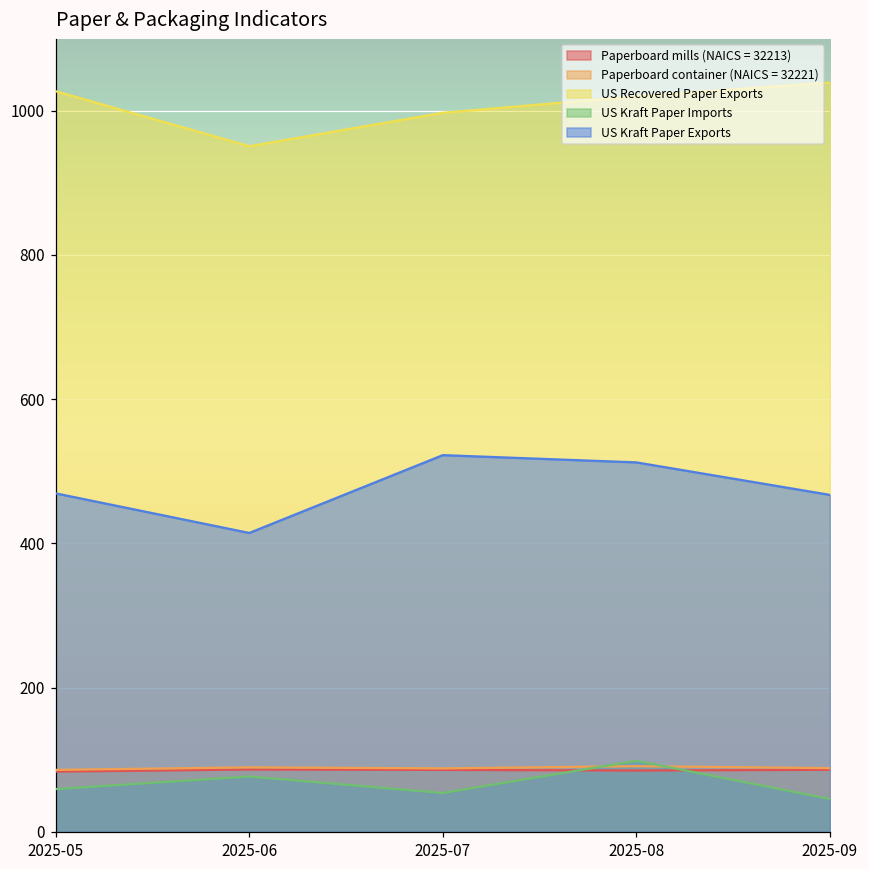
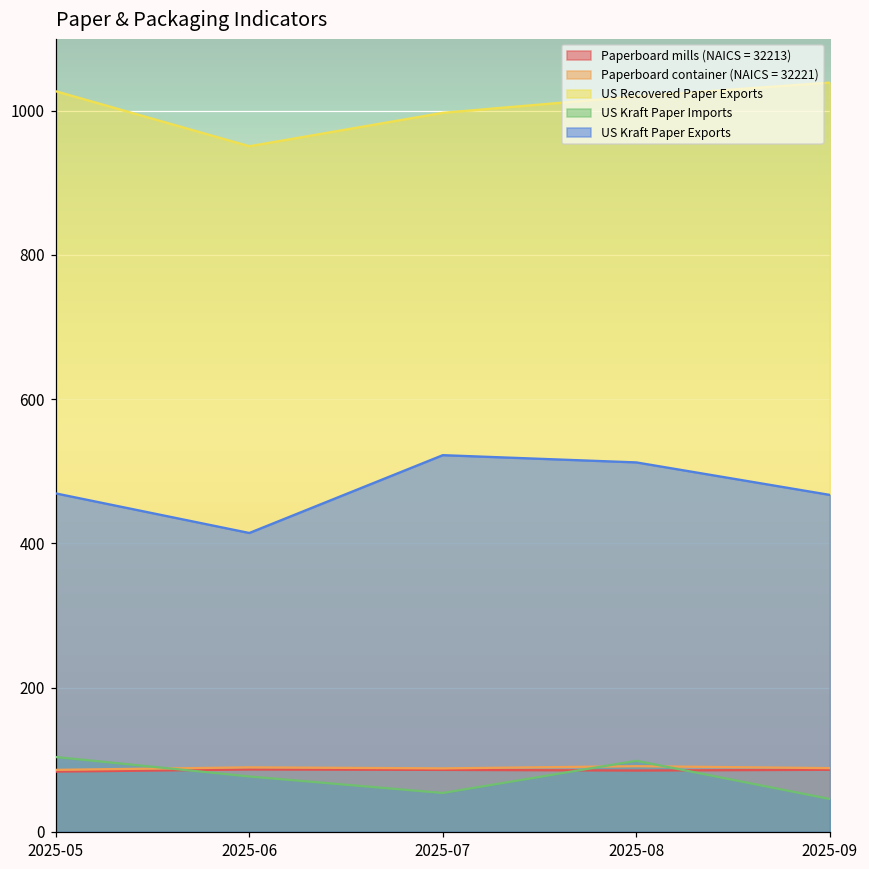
  {
    "Paperboard mills (NAICS = 32213)": {
      "2025-08": 90
    },
    "US Kraft Paper Imports": {
-     "2025-05": 60,
+     "2025-05": 100,
      "2025-06": 80,
      "2025-07": 50,
      "2025-08": 100,
      "2025-09": 50
    },
    "US Kraft Paper Exports": {
      "2025-05": 470,
      "2025-06": 410,
      "2025-07": 520,
      "2025-08": 510,
      "2025-09": 470
    }
  }
